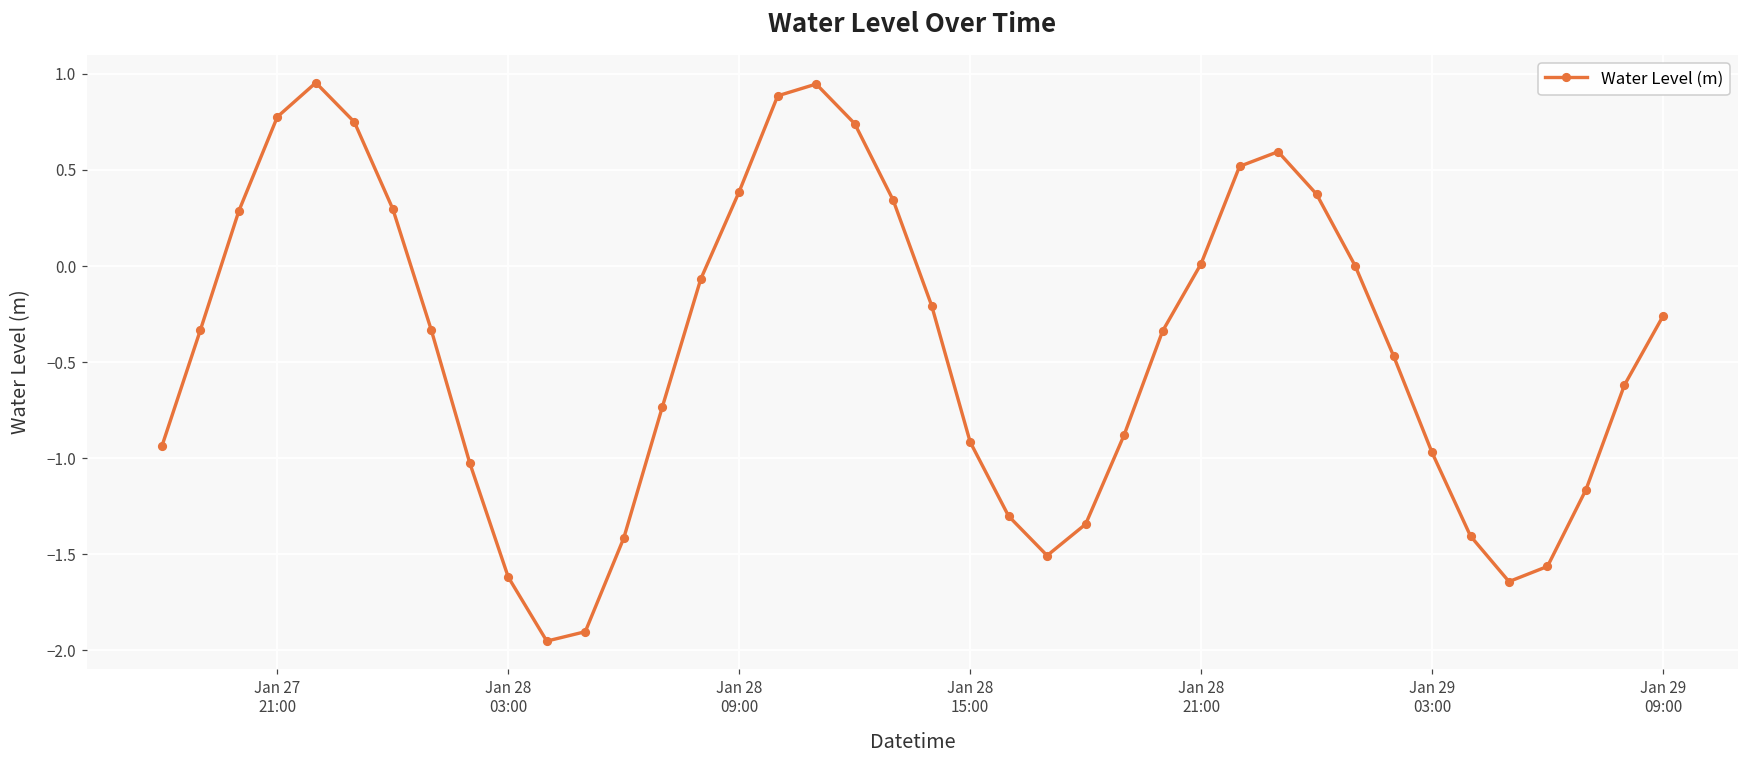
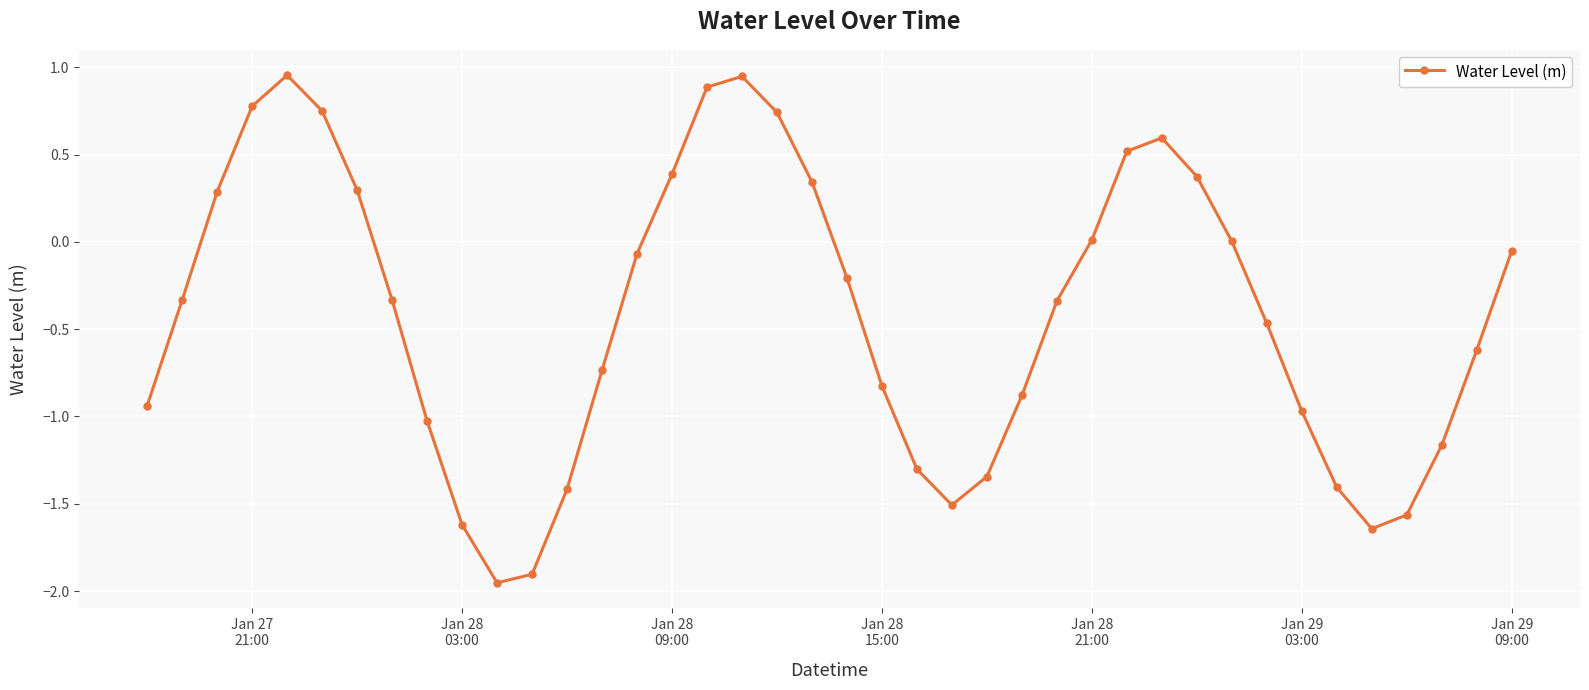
  {
    "Jan 27 21:00": 0.78,
    "Jan 28 03:00": -1.62,
    "Jan 28 09:00": 0.39,
-   "Jan 28 15:00": -0.92,
+   "Jan 28 15:00": -0.83,
    "Jan 28 21:00": 0.01,
    "Jan 29 03:00": -0.97,
-   "Jan 29 09:00": -0.26
+   "Jan 29 09:00": -0.05
  }
